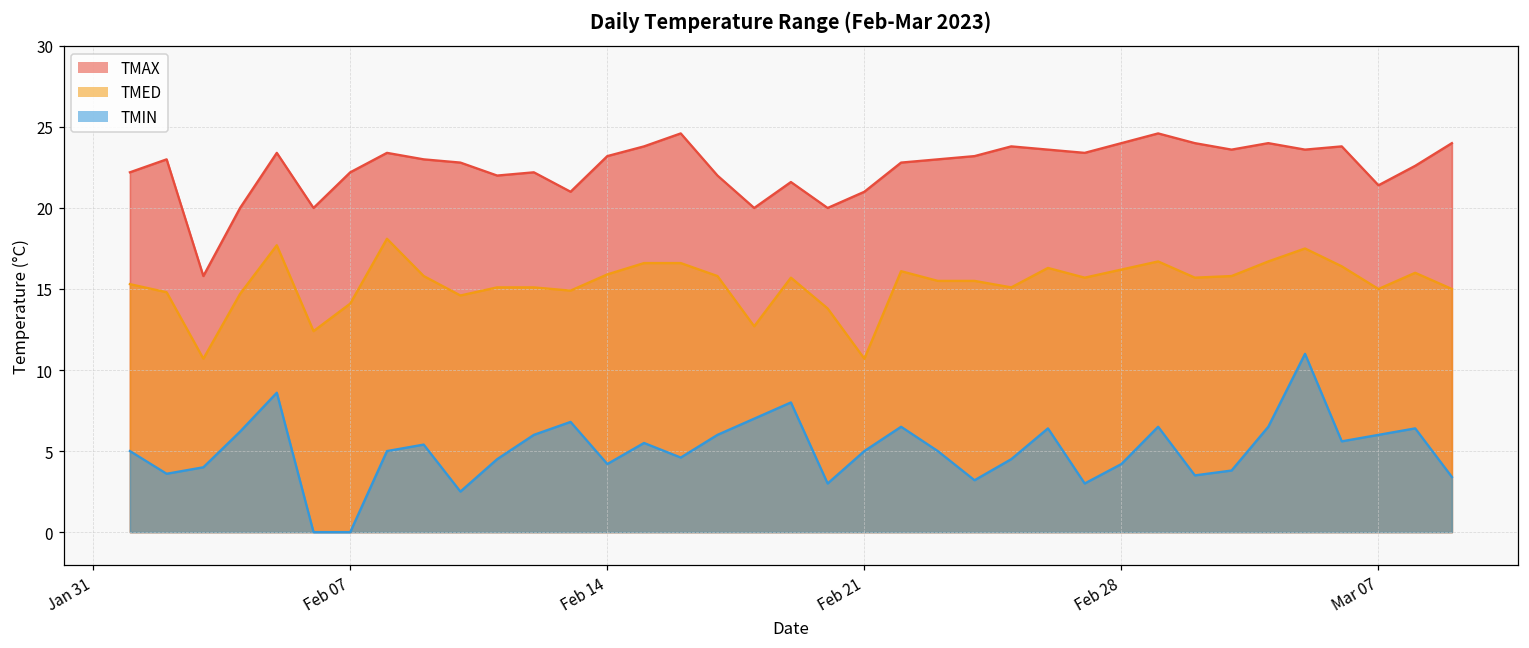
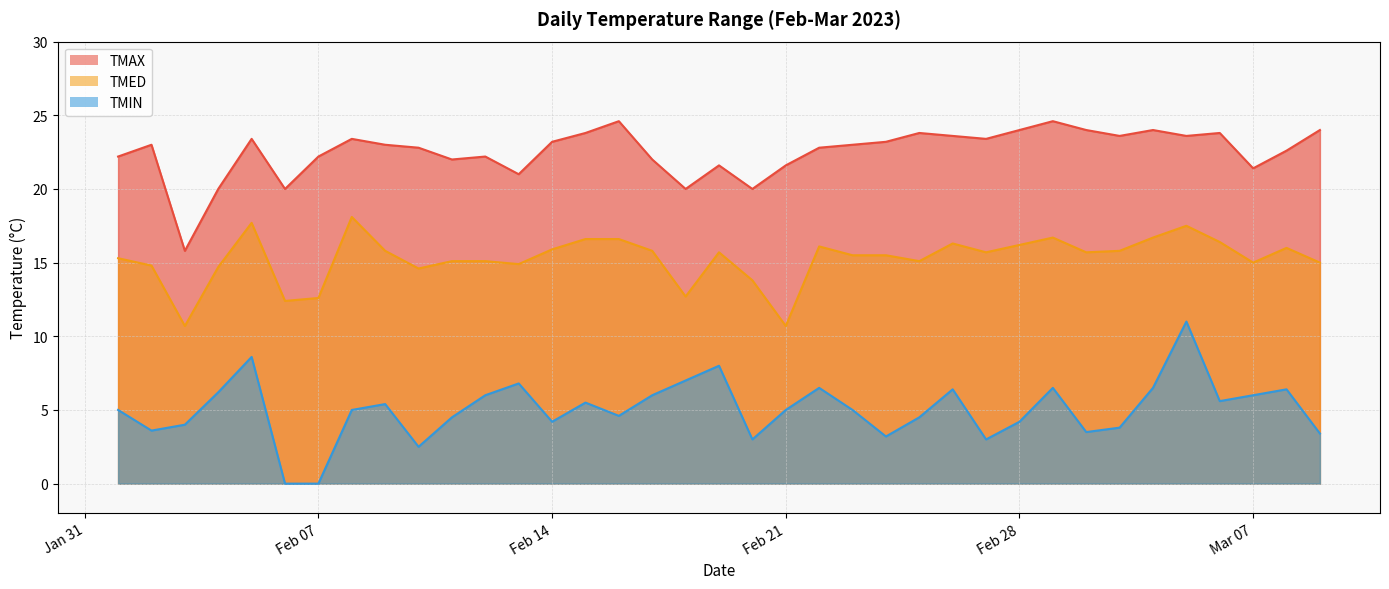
  {
    "TMAX": {
      "Feb 07": 22.2,
      "Feb 14": 23.2,
-     "Feb 21": 21.0,
+     "Feb 21": 21.6,
      "Feb 28": 24.0,
      "Mar 07": 21.4
    },
    "TMED": {
-     "Feb 07": 14.1,
+     "Feb 07": 12.6,
      "Feb 14": 15.9,
      "Feb 21": 10.7,
      "Feb 28": 16.2,
      "Mar 07": 15.0
    },
    "TMIN": {
      "Feb 07": 0.0,
      "Feb 14": 4.2,
      "Feb 21": 5.0,
      "Feb 28": 4.2,
      "Mar 07": 6.0
    }
  }
